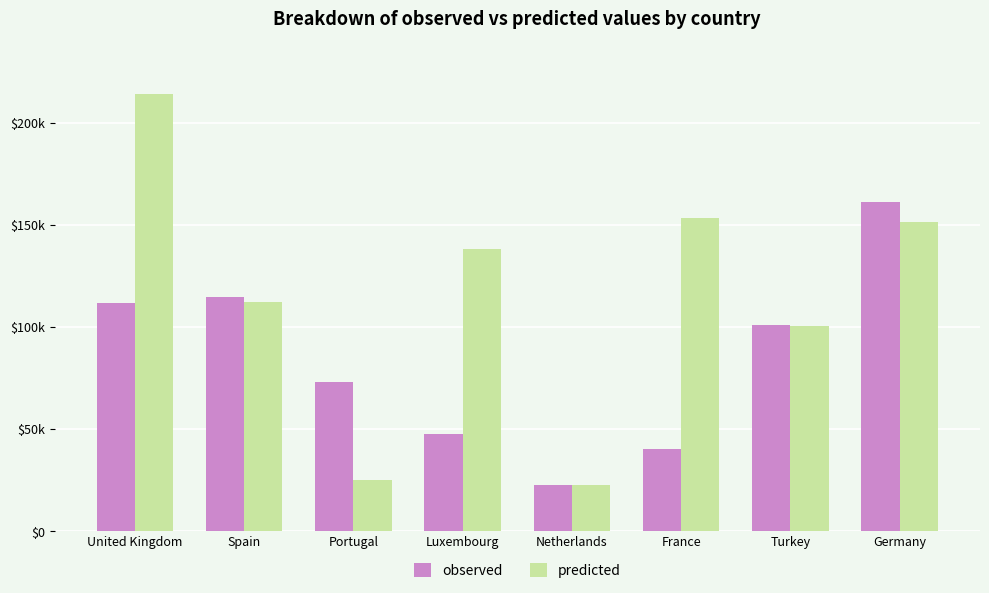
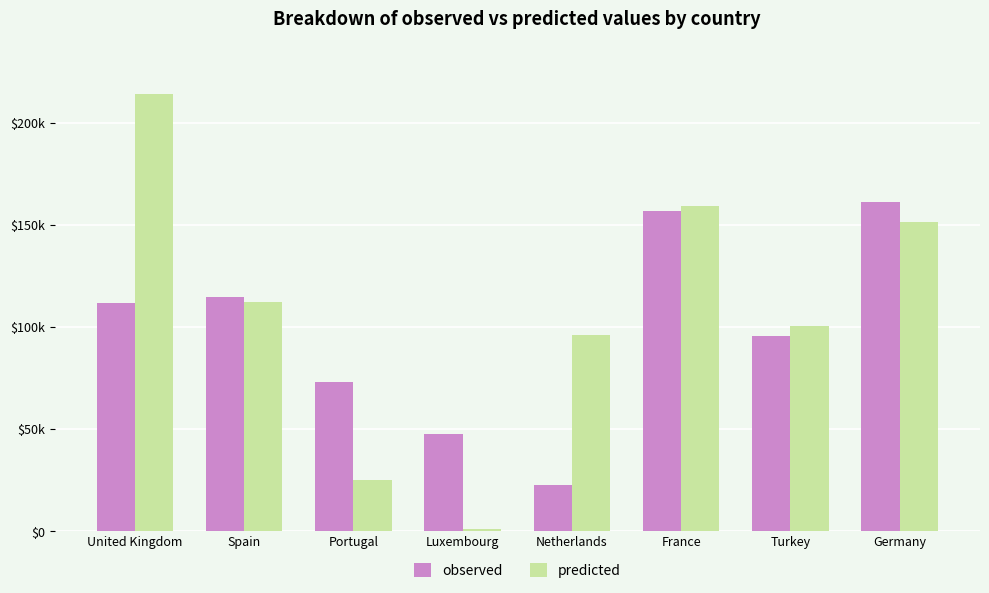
  {
    "observed": {
      "United Kingdom": "$112000",
      "Spain": "$115000",
      "Portugal": "$73000",
      "Luxembourg": "$48000",
      "Netherlands": "$23000",
-     "France": "$40000",
-     "Turkey": "$101000",
+     "France": "$157000",
+     "Turkey": "$96000",
      "Germany": "$161000"
    },
    "predicted": {
      "United Kingdom": "$214000",
      "Spain": "$112000",
      "Portugal": "$25000",
-     "Luxembourg": "$138000",
-     "Netherlands": "$23000",
-     "France": "$153000",
+     "Luxembourg": "$1000",
+     "Netherlands": "$96000",
+     "France": "$159000",
      "Turkey": "$100000",
      "Germany": "$151000"
    }
  }
